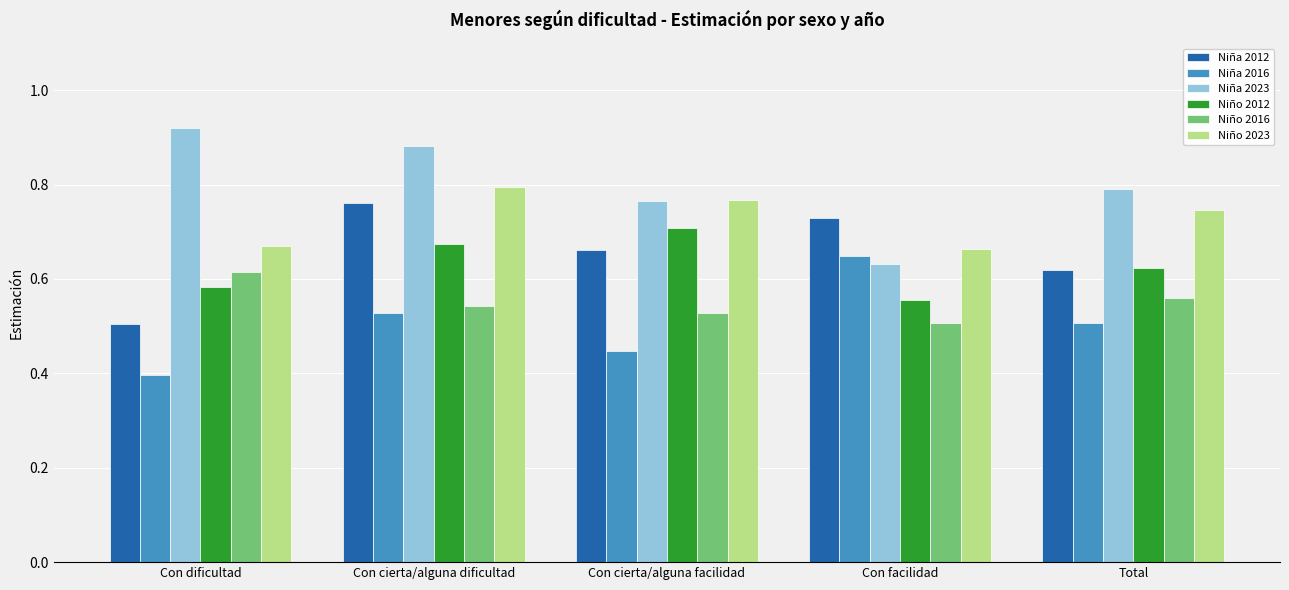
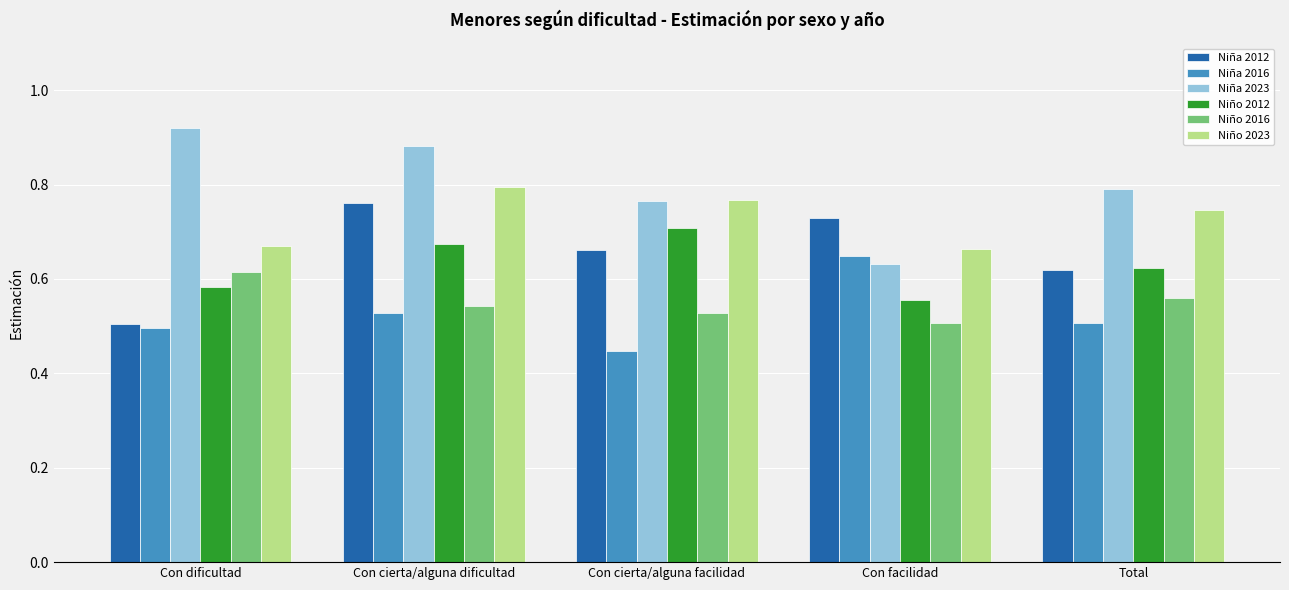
  {
    "Niña 2012": {
      "Con dificultad": 0.50,
      "Con cierta/alguna dificultad": 0.76,
      "Con cierta/alguna facilidad": 0.66,
      "Con facilidad": 0.73,
      "Total": 0.62
    },
    "Niña 2016": {
-     "Con dificultad": 0.40,
+     "Con dificultad": 0.50,
      "Con cierta/alguna dificultad": 0.53,
      "Con cierta/alguna facilidad": 0.45,
      "Con facilidad": 0.65,
      "Total": 0.51
    },
    "Niña 2023": {
      "Con dificultad": 0.92,
      "Con cierta/alguna dificultad": 0.88,
      "Con cierta/alguna facilidad": 0.76,
      "Con facilidad": 0.63,
      "Total": 0.79
    },
    "Niño 2012": {
      "Con dificultad": 0.58,
      "Con cierta/alguna dificultad": 0.67,
      "Con cierta/alguna facilidad": 0.71,
      "Con facilidad": 0.56,
      "Total": 0.62
    },
    "Niño 2016": {
      "Con dificultad": 0.62,
      "Con cierta/alguna dificultad": 0.54,
      "Con cierta/alguna facilidad": 0.53,
      "Con facilidad": 0.51,
      "Total": 0.56
    },
    "Niño 2023": {
      "Con dificultad": 0.67,
      "Con cierta/alguna dificultad": 0.79,
      "Con cierta/alguna facilidad": 0.77,
      "Con facilidad": 0.66,
      "Total": 0.75
    }
  }
